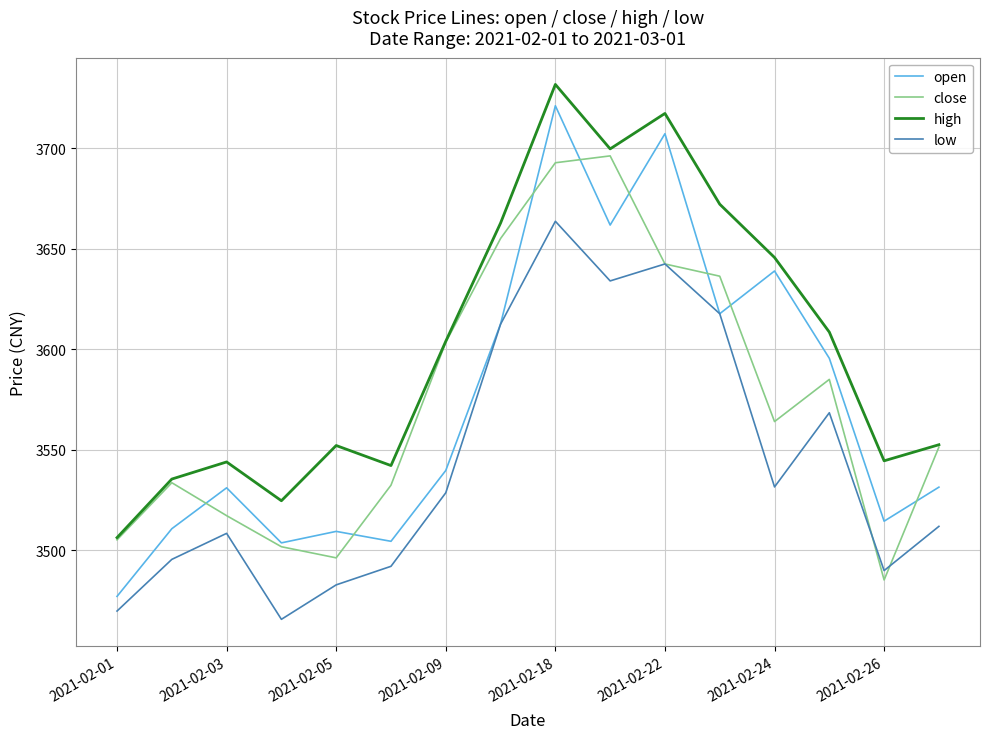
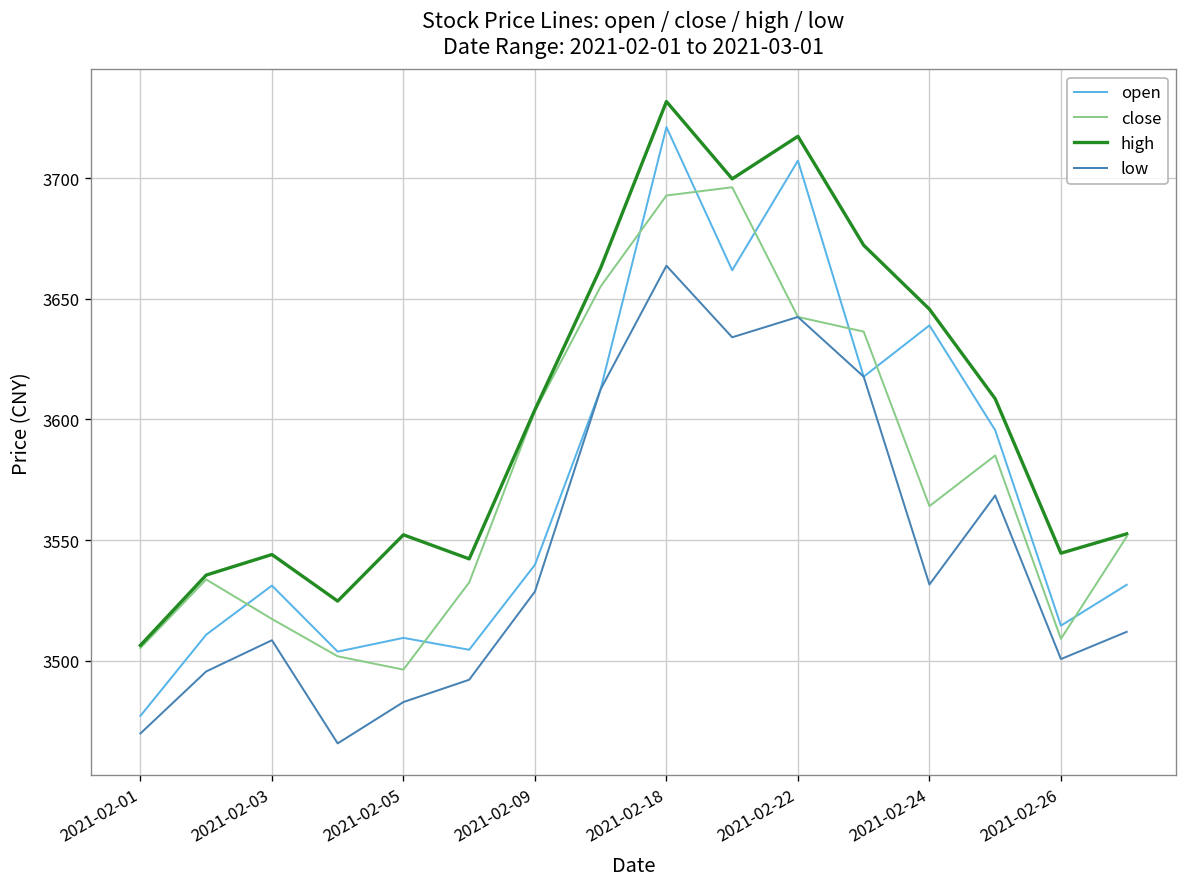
  {
    "open": {
      "2021-02-01": 3477,
      "2021-02-03": 3531,
      "2021-02-05": 3509,
      "2021-02-09": 3540,
      "2021-02-18": 3721,
      "2021-02-22": 3707,
      "2021-02-24": 3639,
      "2021-02-26": 3515
    },
    "close": {
      "2021-02-03": 3517,
      "2021-02-05": 3496,
      "2021-02-18": 3693,
      "2021-02-24": 3564,
-     "2021-02-26": 3485
+     "2021-02-26": 3509
    },
    "high": {
      "2021-02-03": 3544,
      "2021-02-05": 3552,
      "2021-02-18": 3732,
      "2021-02-22": 3717,
      "2021-02-24": 3646,
      "2021-02-26": 3545
    },
    "low": {
      "2021-02-01": 3470,
      "2021-02-03": 3509,
      "2021-02-05": 3483,
      "2021-02-09": 3529,
      "2021-02-18": 3664,
      "2021-02-24": 3532,
-     "2021-02-26": 3490
+     "2021-02-26": 3501
    }
  }
